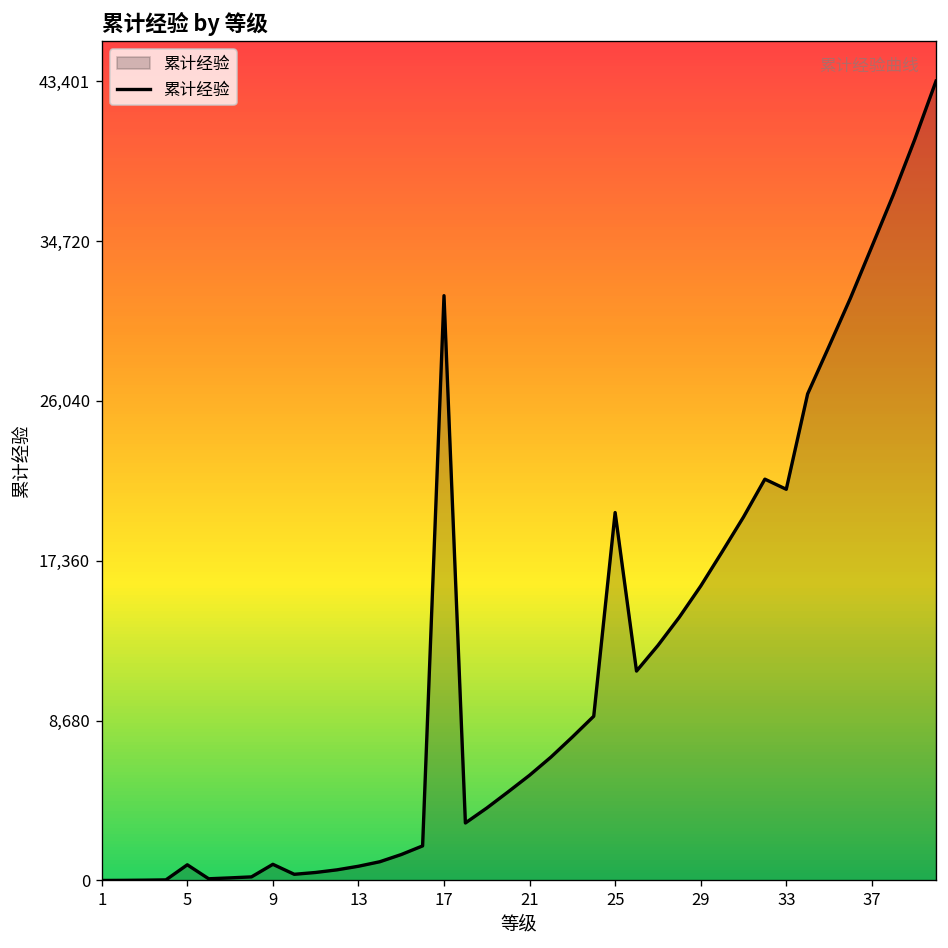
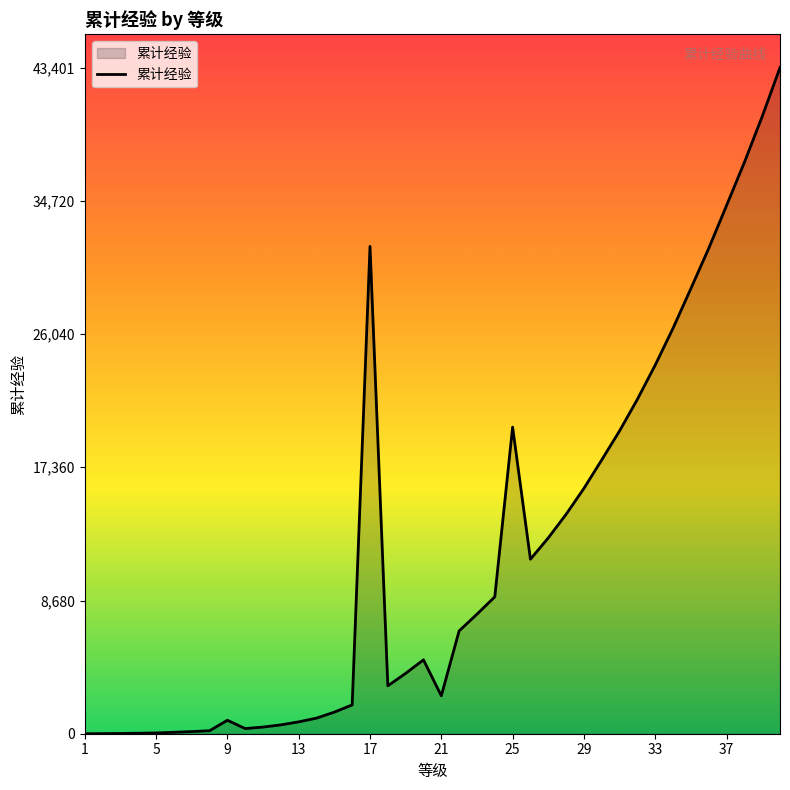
  {
    "1": "0",
-   "5": "900",
+   "5": "100",
    "9": "900",
    "13": "800",
    "17": "31,800",
-   "21": "5,700",
+   "21": "2,500",
    "25": "20,000",
    "29": "16,000",
-   "33": "21,200",
+   "33": "24,000",
    "37": "34,400"
  }
